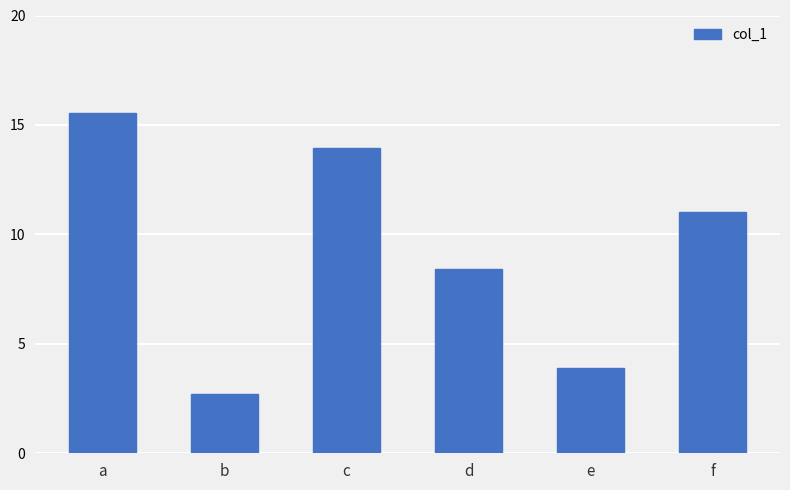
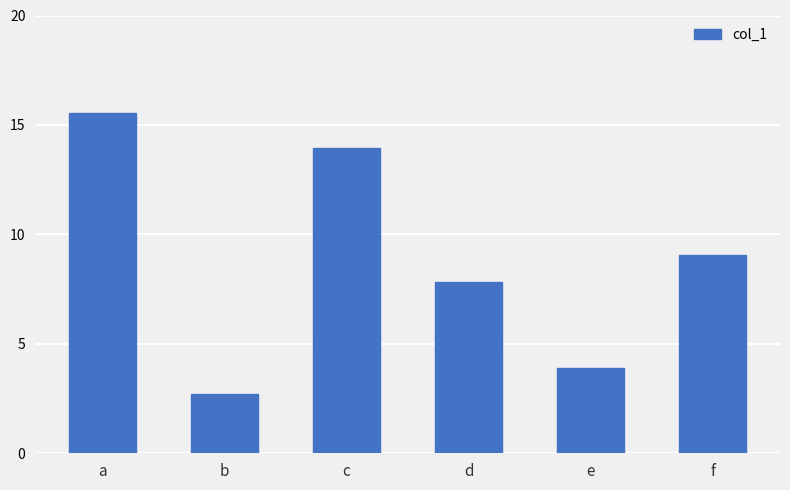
  {
    "a": 15.5,
    "b": 2.7,
    "c": 13.9,
-   "d": 8.4,
+   "d": 7.8,
    "e": 3.9,
-   "f": 11.0
+   "f": 9.0
  }
